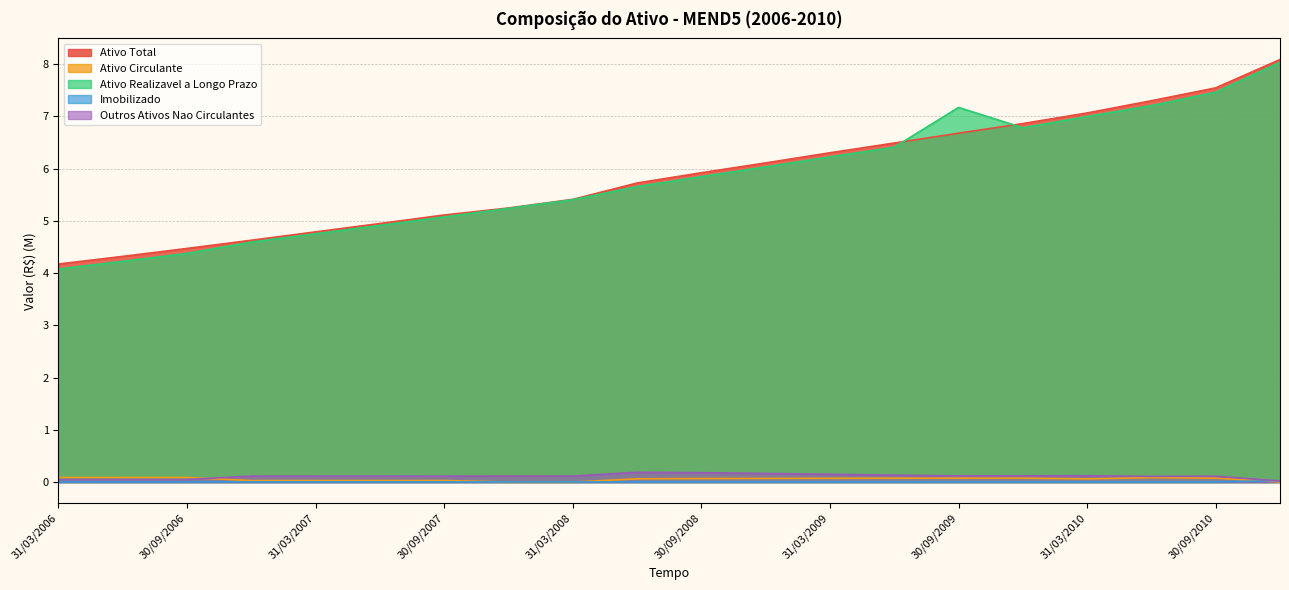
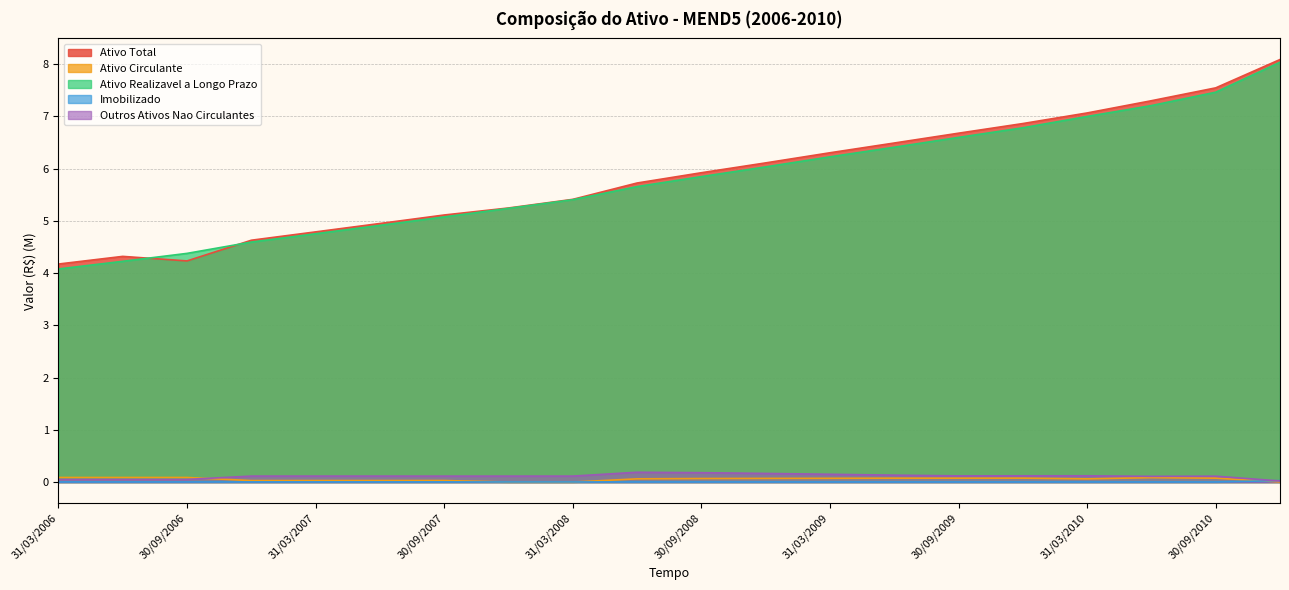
  {
    "Ativo Total": {
      "31/03/2006": 4.2,
-     "30/09/2006": 4.5,
+     "30/09/2006": 4.2,
      "30/09/2008": 5.9,
      "31/03/2009": 6.3,
      "30/09/2009": 6.7,
      "31/03/2010": 7.1,
      "30/09/2010": 7.5
    },
    "Ativo Circulante": {
      "30/09/2008": 0.1,
      "31/03/2009": 0.1,
      "31/03/2010": 0.1
    },
    "Ativo Realizavel a Longo Prazo": {
      "31/03/2006": 4.1,
      "30/09/2006": 4.4,
      "30/09/2008": 5.8,
      "31/03/2009": 6.2,
-     "30/09/2009": 7.2,
+     "30/09/2009": 6.6,
      "31/03/2010": 7.0,
      "30/09/2010": 7.5
    },
    "Imobilizado": {
      "30/09/2008": 0.0,
      "31/03/2009": 0.0,
      "30/09/2009": 0.0,
      "31/03/2010": 0.0,
      "30/09/2010": 0.0
    },
    "Outros Ativos Nao Circulantes": {
      "31/03/2007": 0.1,
      "30/09/2007": 0.1,
      "31/03/2008": 0.1,
      "30/09/2008": 0.2,
      "31/03/2009": 0.1,
      "31/03/2010": 0.1
    }
  }
